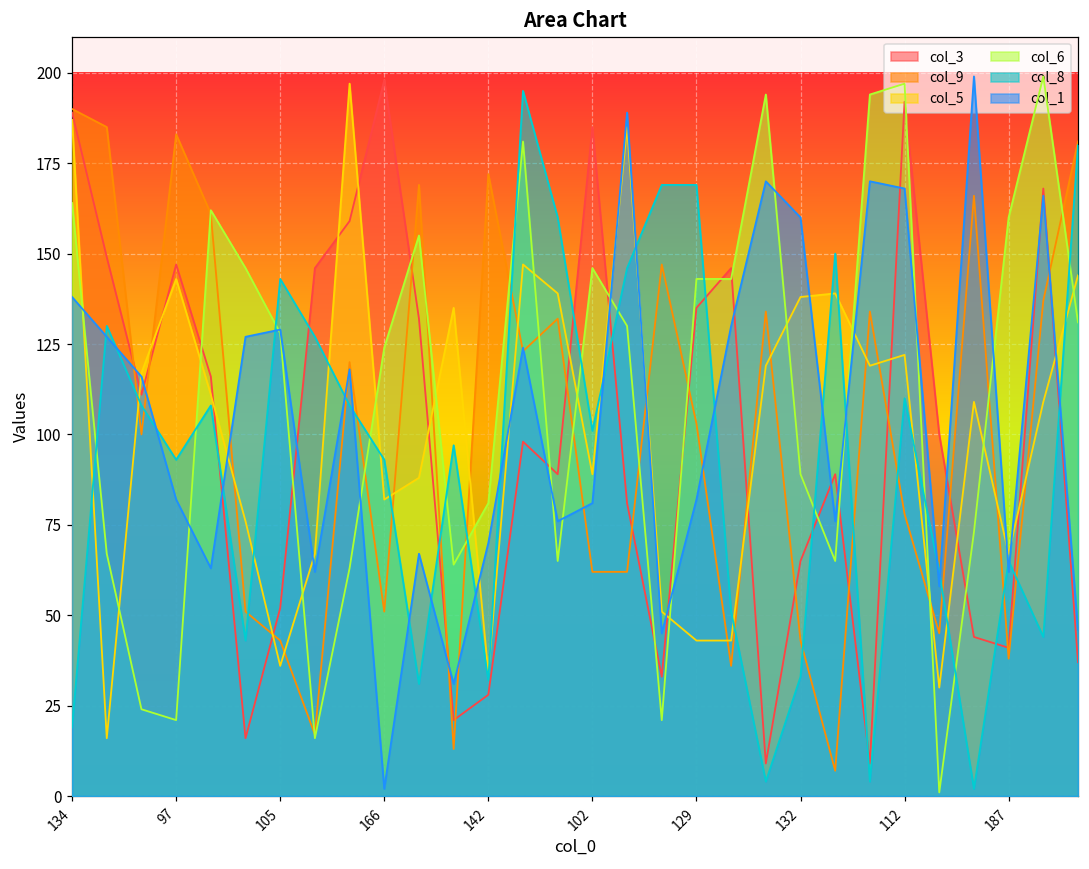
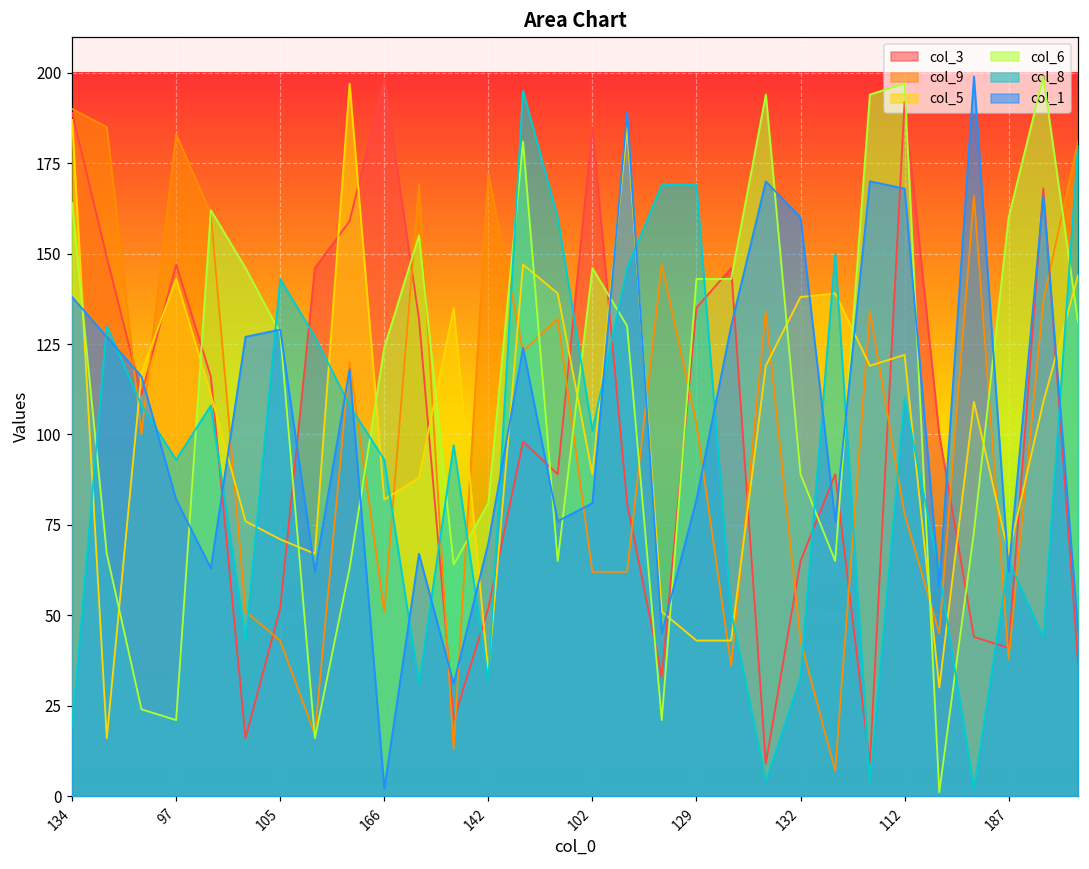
  {
    "col_3": {
      "134": 189,
      "97": 147,
      "105": 52,
      "166": 198,
-     "142": 28,
+     "142": 52,
      "102": 185,
      "129": 135,
      "132": 65,
      "187": 41
    },
    "col_9": {
      "134": 190,
      "97": 183,
      "105": 43,
      "166": 51,
      "142": 172,
      "102": 62,
      "129": 103,
      "132": 43,
      "112": 78,
      "187": 38
    },
    "col_5": {
      "134": 187,
      "97": 143,
-     "105": 36,
+     "105": 71,
      "166": 82,
      "142": 34,
      "102": 89,
      "129": 43,
      "132": 138,
      "112": 122,
      "187": 67
    },
    "col_6": {
      "134": 164,
      "97": 21,
      "105": 128,
      "166": 124,
      "142": 81,
      "102": 146,
      "129": 143,
      "132": 89,
      "187": 160
    },
    "col_8": {
      "134": 19,
      "97": 93,
      "105": 143,
      "166": 93,
      "142": 32,
      "102": 101,
      "129": 169,
      "132": 33,
      "112": 110,
      "187": 65
    },
    "col_1": {
      "134": 138,
      "97": 82,
      "105": 129,
      "166": 2,
      "142": 70,
      "102": 81,
      "129": 82,
      "132": 160,
      "112": 168,
      "187": 62
    }
  }
